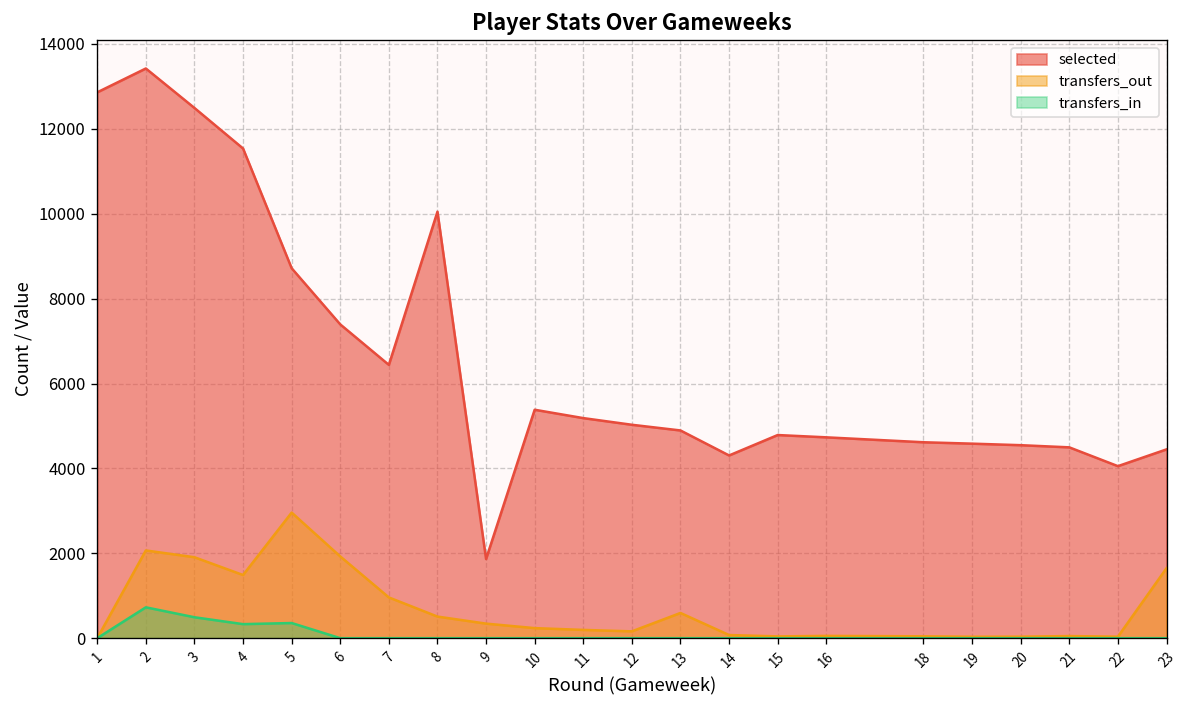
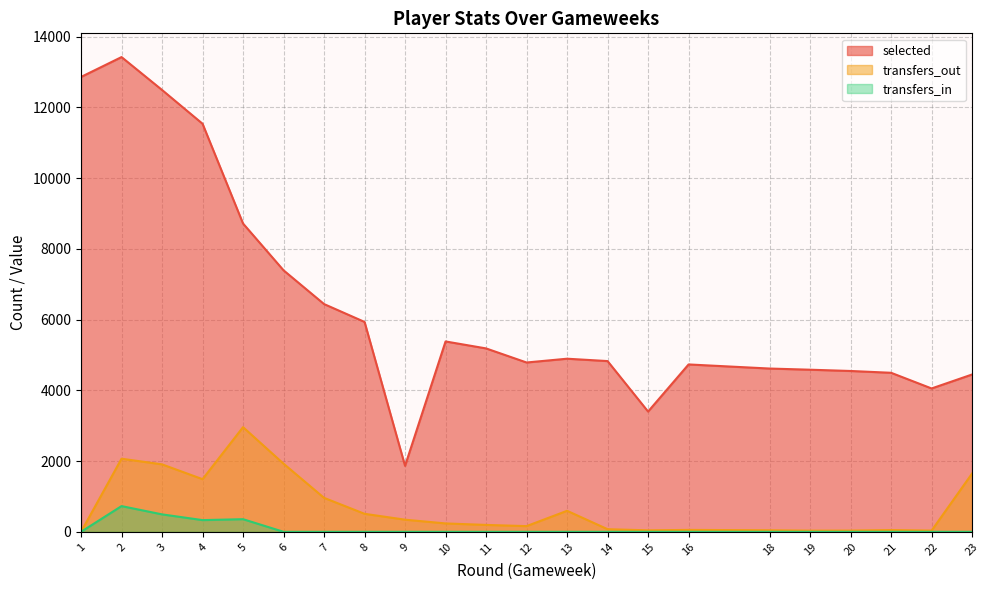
  {
    "selected": {
      "1": 12900,
      "2": 13400,
      "3": 12500,
      "4": 11500,
      "5": 8700,
      "6": 7400,
      "7": 6400,
-     "8": 10000,
+     "8": 5900,
      "9": 1900,
      "10": 5400,
      "11": 5200,
-     "12": 5000,
+     "12": 4800,
      "13": 4900,
-     "14": 4300,
-     "15": 4800,
+     "14": 4800,
+     "15": 3400,
      "16": 4700,
      "18": 4600,
      "19": 4600,
      "20": 4500,
      "21": 4500,
      "22": 4100,
      "23": 4400
    },
    "transfers_out": {
      "2": 2100,
      "3": 1900,
      "4": 1500,
      "5": 3000,
      "6": 1900,
      "7": 1000,
      "8": 500,
      "9": 300,
      "10": 200,
      "11": 200,
      "12": 200,
      "13": 600,
      "14": 100,
      "23": 1600
    },
    "transfers_in": {
      "2": 700,
      "3": 500,
      "4": 300,
      "5": 400,
      "6": 0,
      "7": 0,
      "8": 0,
      "9": 0,
      "10": 0,
      "11": 0,
      "12": 0,
      "13": 0,
      "14": 0,
      "23": 0
    }
  }
